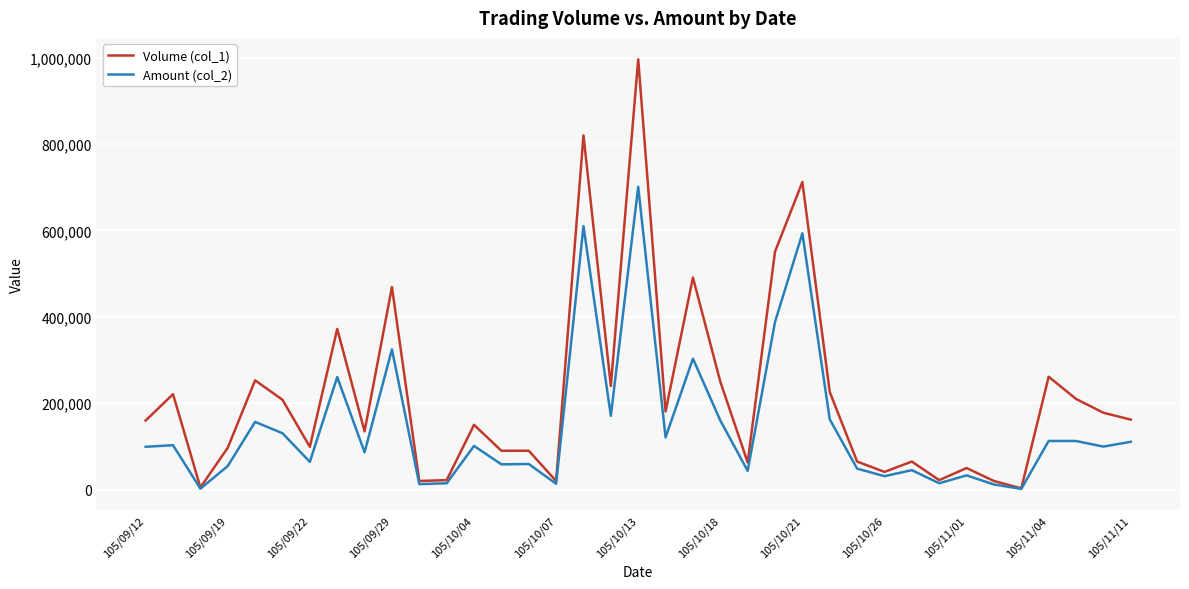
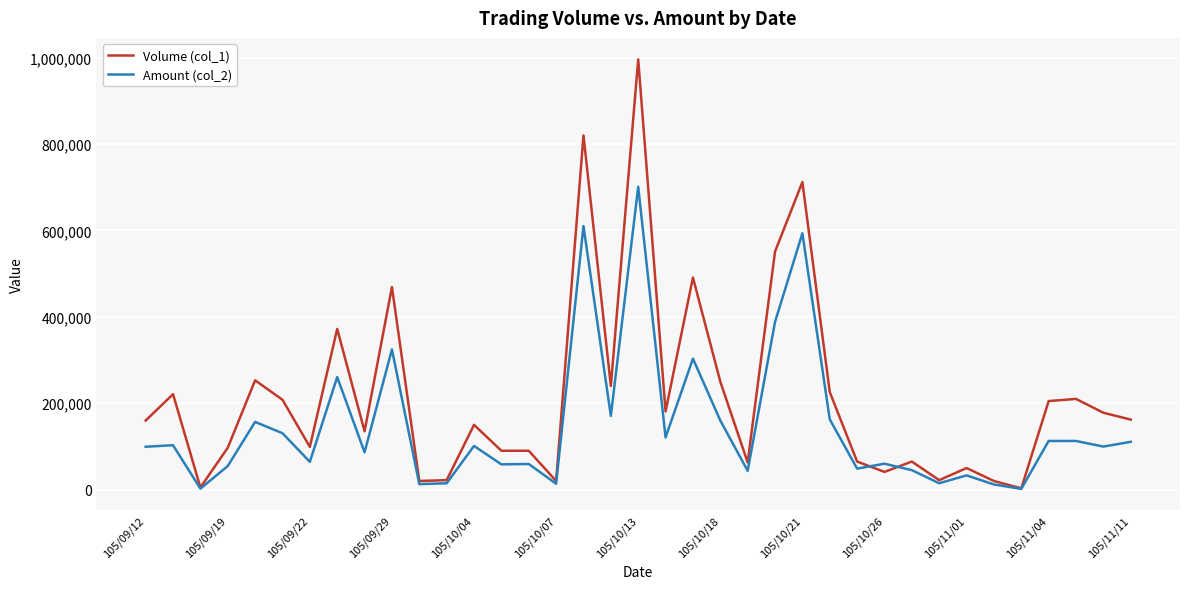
  {
    "Volume (col_1)": {
      "105/09/12": "160,000",
      "105/09/19": "100,000",
      "105/09/22": "100,000",
      "105/09/29": "470,000",
      "105/10/04": "150,000",
      "105/10/07": "20,000",
      "105/10/13": "1,000,000",
      "105/10/18": "250,000",
      "105/10/21": "710,000",
      "105/10/26": "40,000",
      "105/11/01": "50,000",
-     "105/11/04": "260,000",
+     "105/11/04": "210,000",
      "105/11/11": "160,000"
    },
    "Amount (col_2)": {
      "105/09/12": "100,000",
      "105/09/19": "50,000",
      "105/09/22": "60,000",
      "105/09/29": "320,000",
      "105/10/04": "100,000",
      "105/10/07": "10,000",
      "105/10/13": "700,000",
      "105/10/18": "160,000",
      "105/10/21": "590,000",
-     "105/10/26": "30,000",
+     "105/10/26": "60,000",
      "105/11/01": "30,000",
      "105/11/04": "110,000",
      "105/11/11": "110,000"
    }
  }
